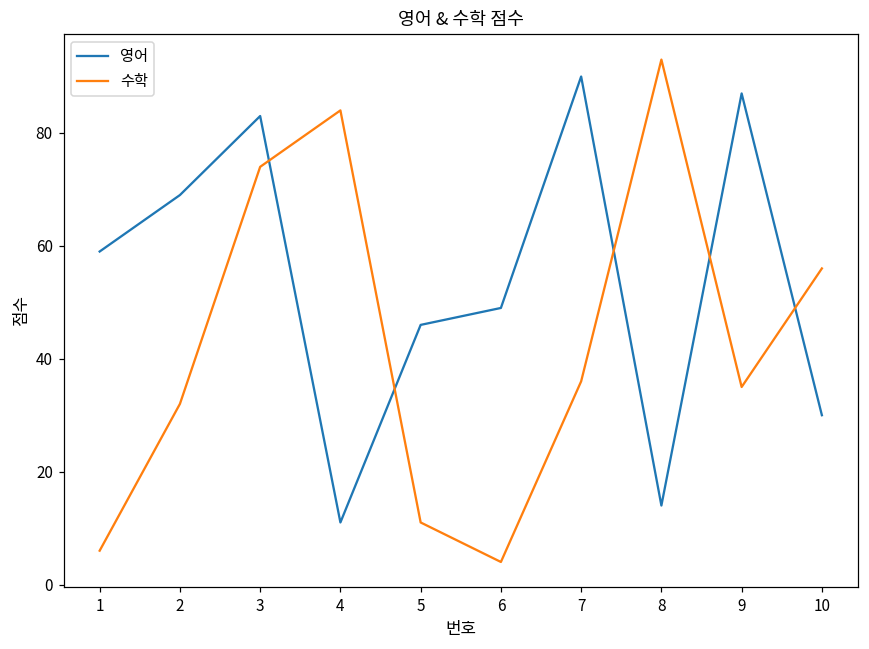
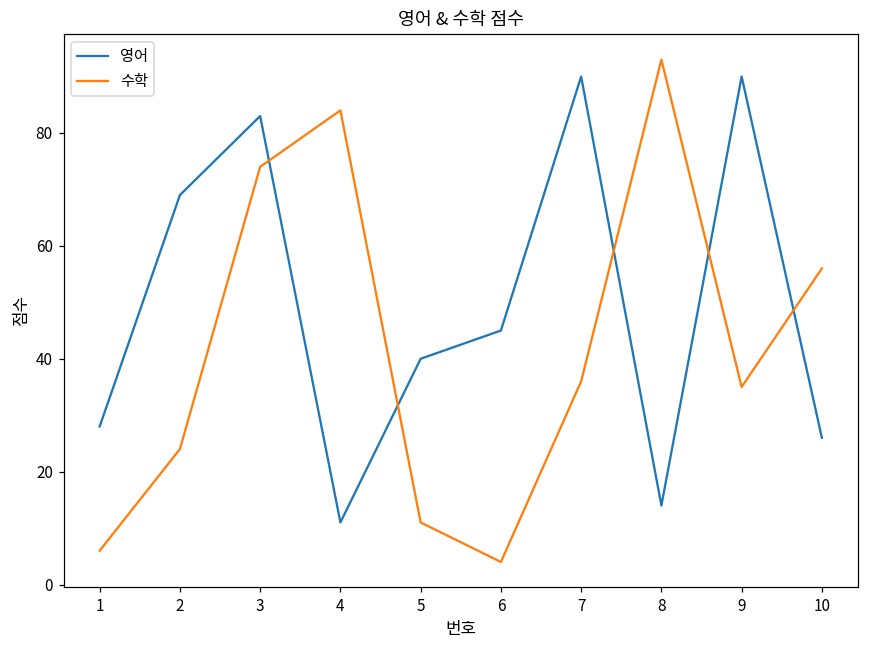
  {
    "영어": {
-     "1": 59,
+     "1": 28,
      "2": 69,
      "3": 83,
      "4": 11,
-     "5": 46,
-     "6": 49,
+     "5": 40,
+     "6": 45,
      "7": 90,
      "8": 14,
-     "9": 87,
-     "10": 30
+     "9": 90,
+     "10": 26
    },
    "수학": {
      "1": 6,
-     "2": 32,
+     "2": 24,
      "3": 74,
      "4": 84,
      "5": 11,
      "6": 4,
      "7": 36,
      "8": 93,
      "9": 35,
      "10": 56
    }
  }
